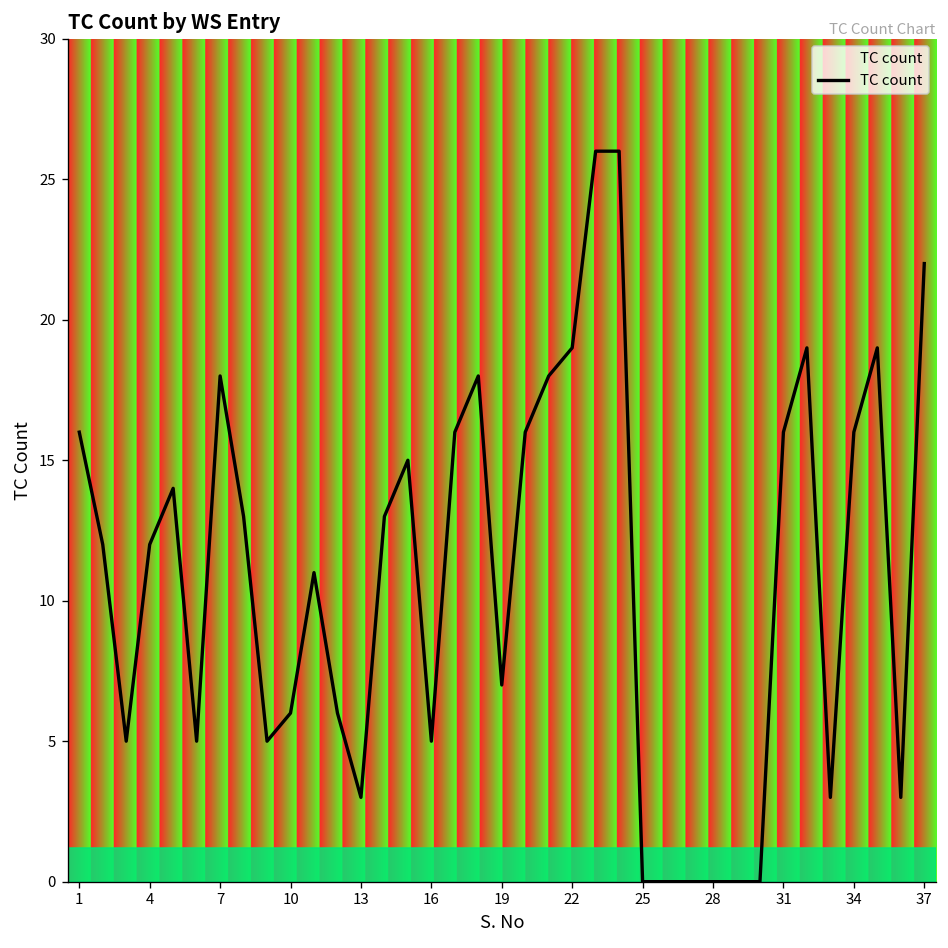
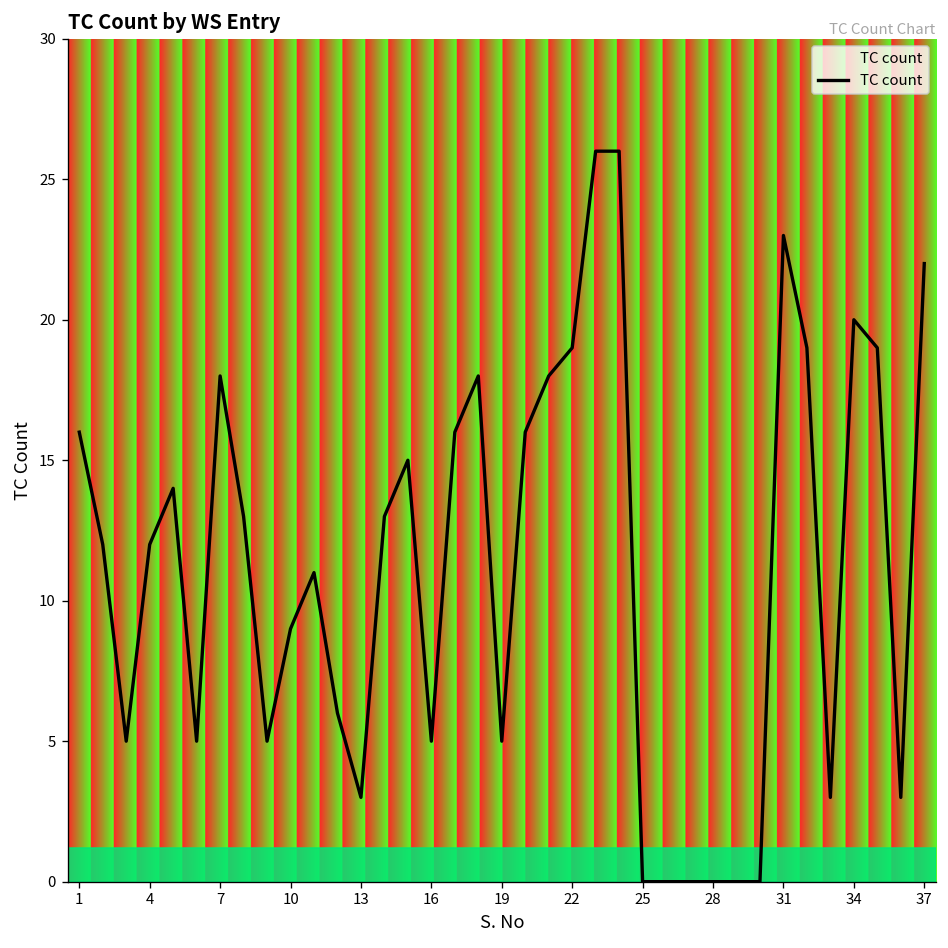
  {
    "1": 16,
    "4": 12,
    "7": 18,
-   "10": 6,
+   "10": 9,
    "13": 3,
    "16": 5,
-   "19": 7,
+   "19": 5,
    "22": 19,
-   "31": 16,
-   "34": 16,
+   "31": 23,
+   "34": 20,
    "37": 22
  }
